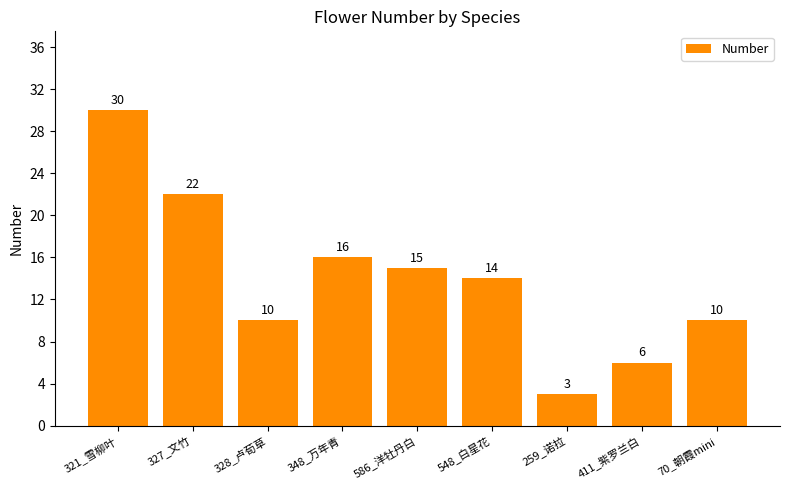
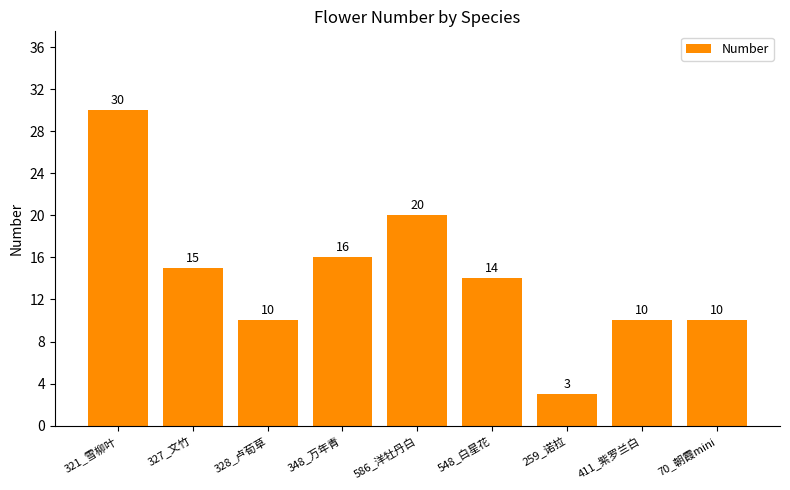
  {
    "321_雪柳叶": 30,
-   "327_文竹": 22,
+   "327_文竹": 15,
    "328_卢荀草": 10,
    "348_万年青": 16,
-   "586_洋牡丹白": 15,
+   "586_洋牡丹白": 20,
    "548_白星花": 14,
    "259_诺拉": 3,
-   "411_紫罗兰白": 6,
+   "411_紫罗兰白": 10,
    "70_朝霞mini": 10
  }
